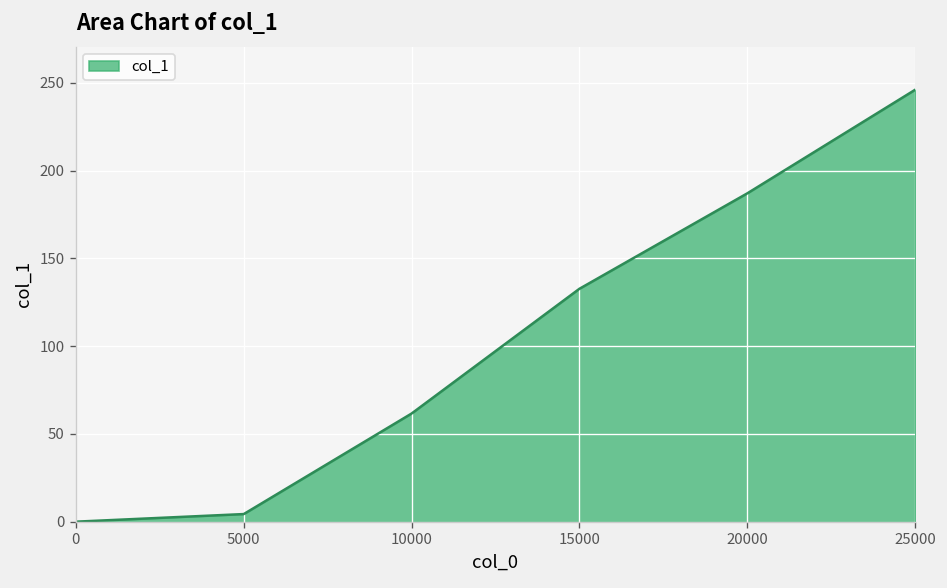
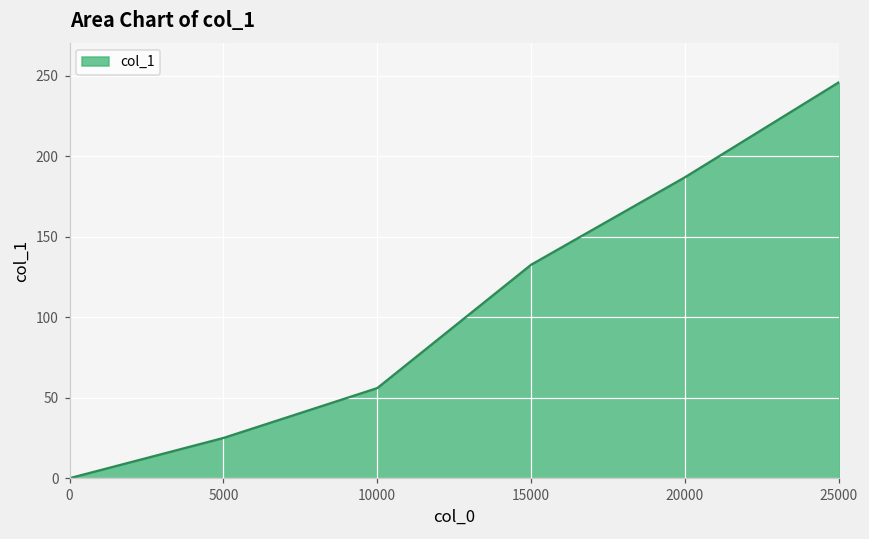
  {
    "0": 0,
-   "5000": 4,
-   "10000": 62,
+   "5000": 25,
+   "10000": 56,
    "15000": 133,
    "20000": 187,
    "25000": 246
  }
